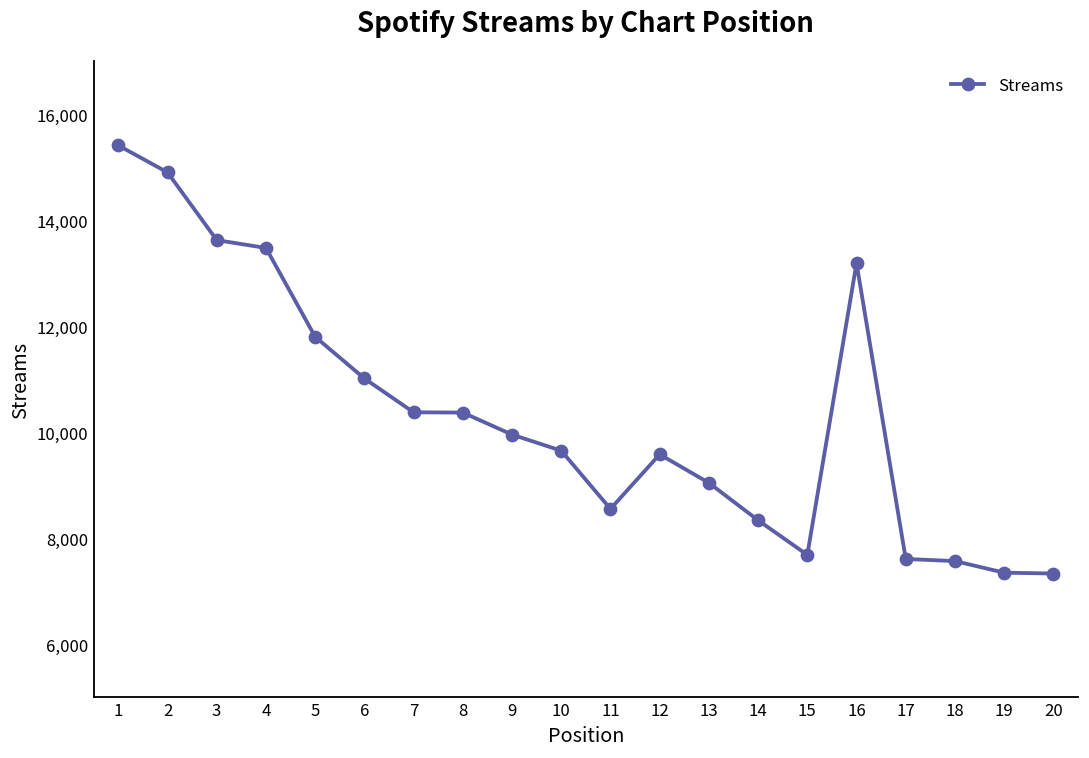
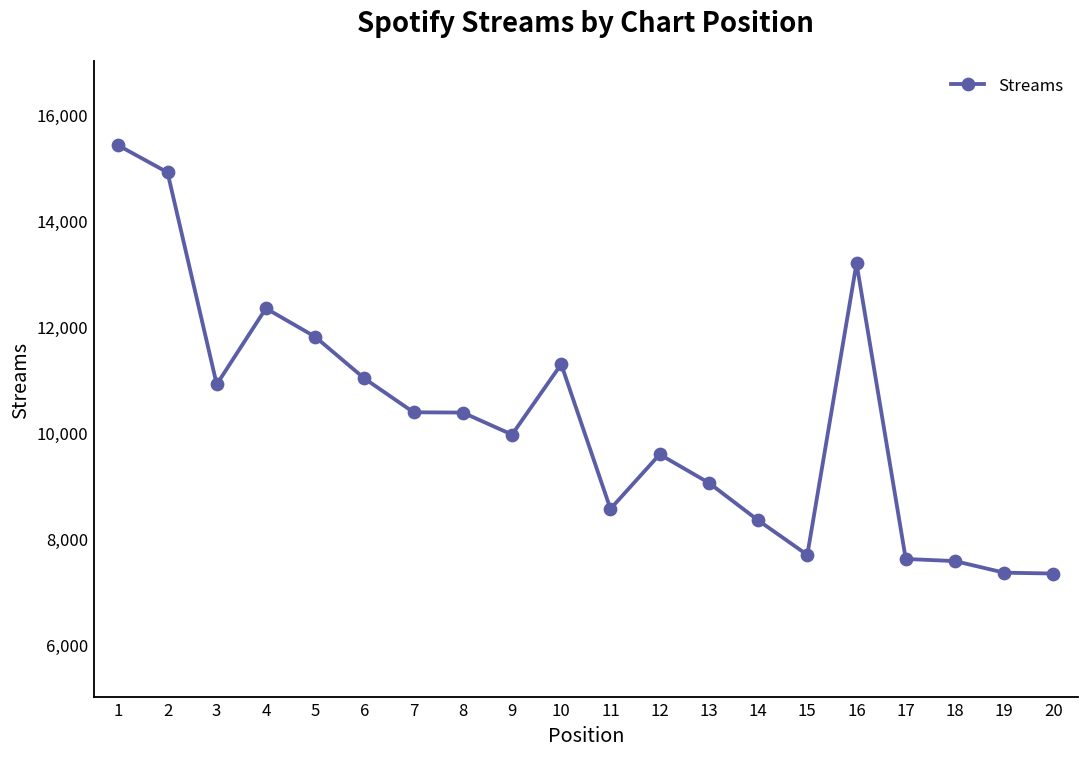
  {
    "1": "15,400",
    "2": "14,900",
-   "3": "13,600",
-   "4": "13,500",
+   "3": "10,900",
+   "4": "12,300",
    "5": "11,800",
    "6": "11,000",
    "7": "10,400",
    "8": "10,400",
    "9": "10,000",
-   "10": "9,700",
+   "10": "11,300",
    "11": "8,600",
    "12": "9,600",
    "13": "9,000",
    "14": "8,300",
    "15": "7,700",
    "16": "13,200",
    "17": "7,600",
    "18": "7,600",
    "19": "7,300",
    "20": "7,300"
  }
